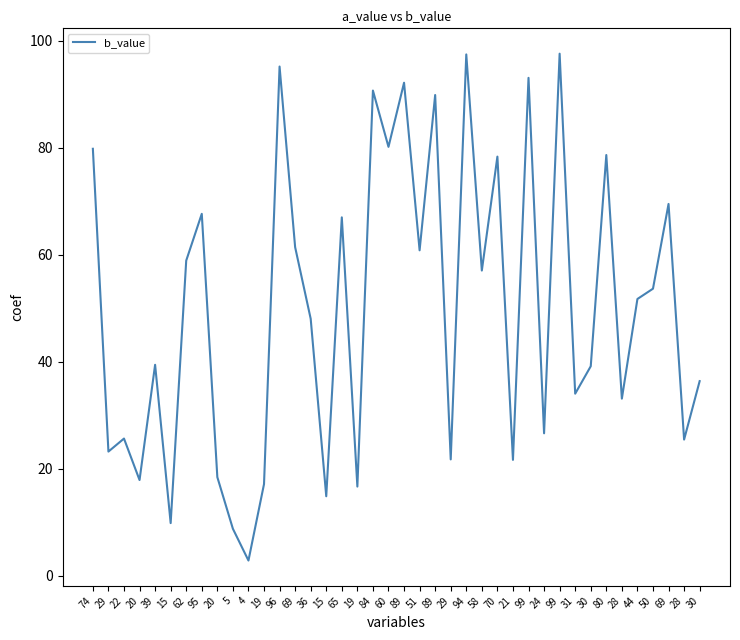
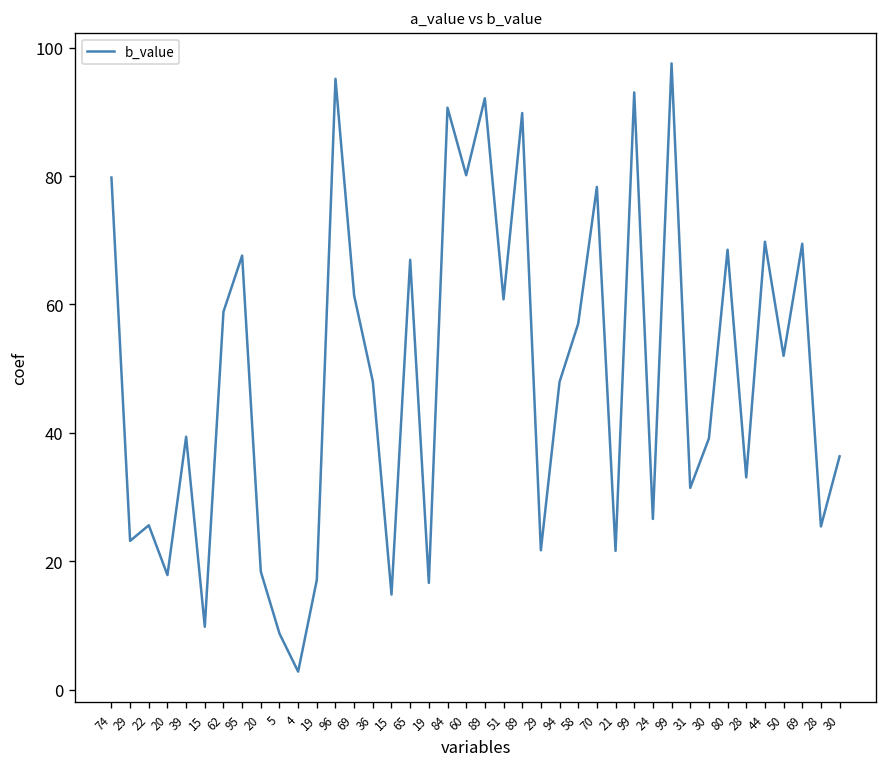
  {
    "74": 80,
    "22": 26,
    "39": 39,
    "62": 59,
    "95": 68,
    "5": 9,
    "4": 3,
    "96": 95,
    "36": 48,
    "65": 67,
    "84": 91,
    "60": 80,
    "51": 61,
-   "94": 97,
+   "94": 48,
    "58": 57,
    "70": 78,
    "21": 22,
    "24": 27,
-   "31": 34,
-   "80": 79,
-   "44": 52,
-   "50": 54
+   "31": 31,
+   "80": 69,
+   "44": 70,
+   "50": 52
  }
